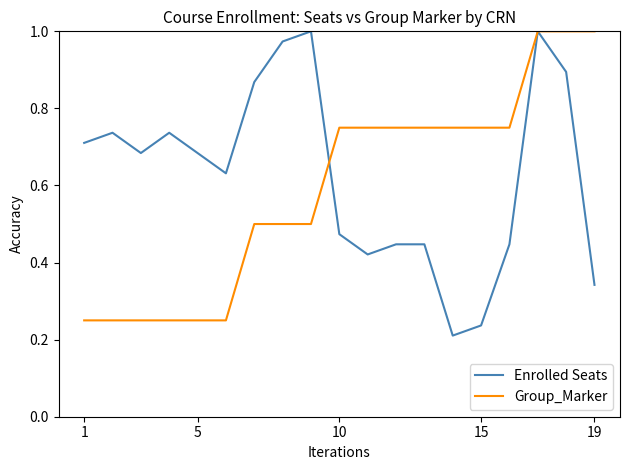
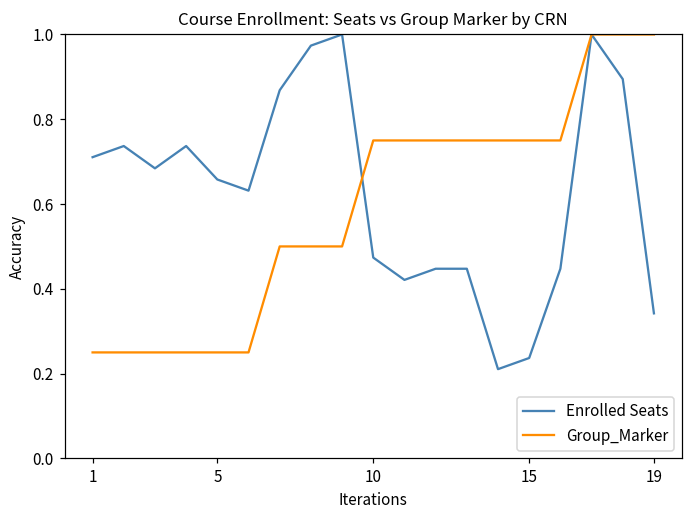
  {
    "Enrolled Seats": {
      "1": 0.71,
-     "5": 0.68,
+     "5": 0.66,
      "10": 0.47,
      "15": 0.24,
      "19": 0.34
    },
    "Group_Marker": {
      "1": 0.25,
      "5": 0.25,
      "10": 0.75,
      "15": 0.75,
      "19": 1.00
    }
  }
